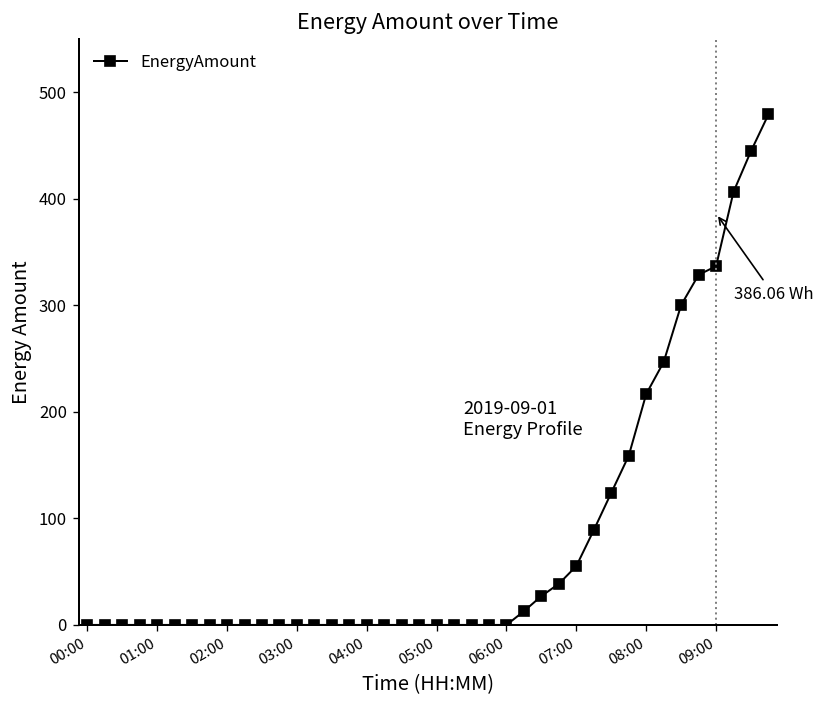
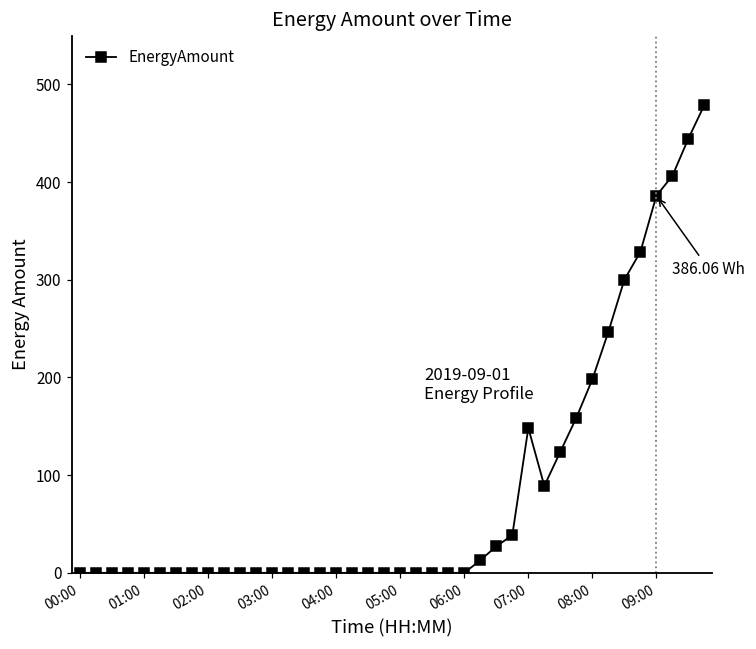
  {
    "00:00": 0,
    "01:00": 0,
    "02:00": 0,
    "03:00": 0,
    "04:00": 0,
    "05:00": 0,
    "06:00": 0,
-   "07:00": 60,
-   "08:00": 220,
-   "09:00": 340
+   "07:00": 150,
+   "08:00": 200,
+   "09:00": 390
  }
